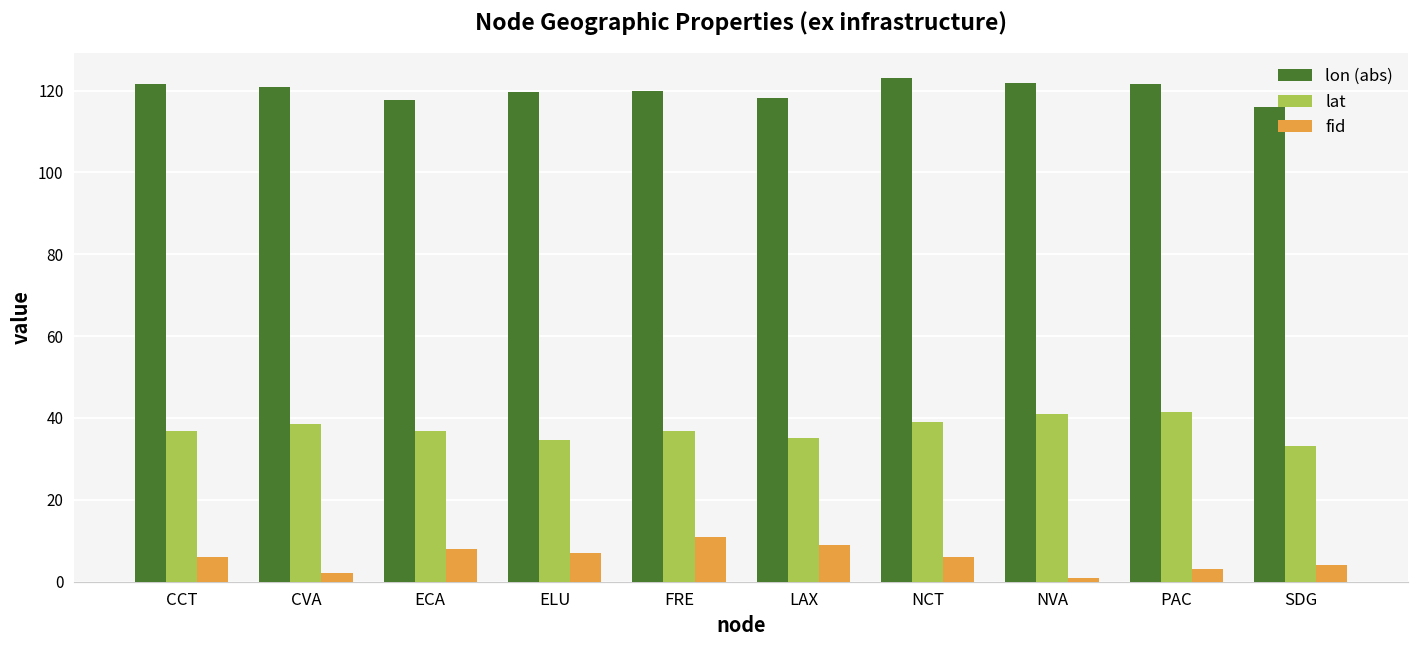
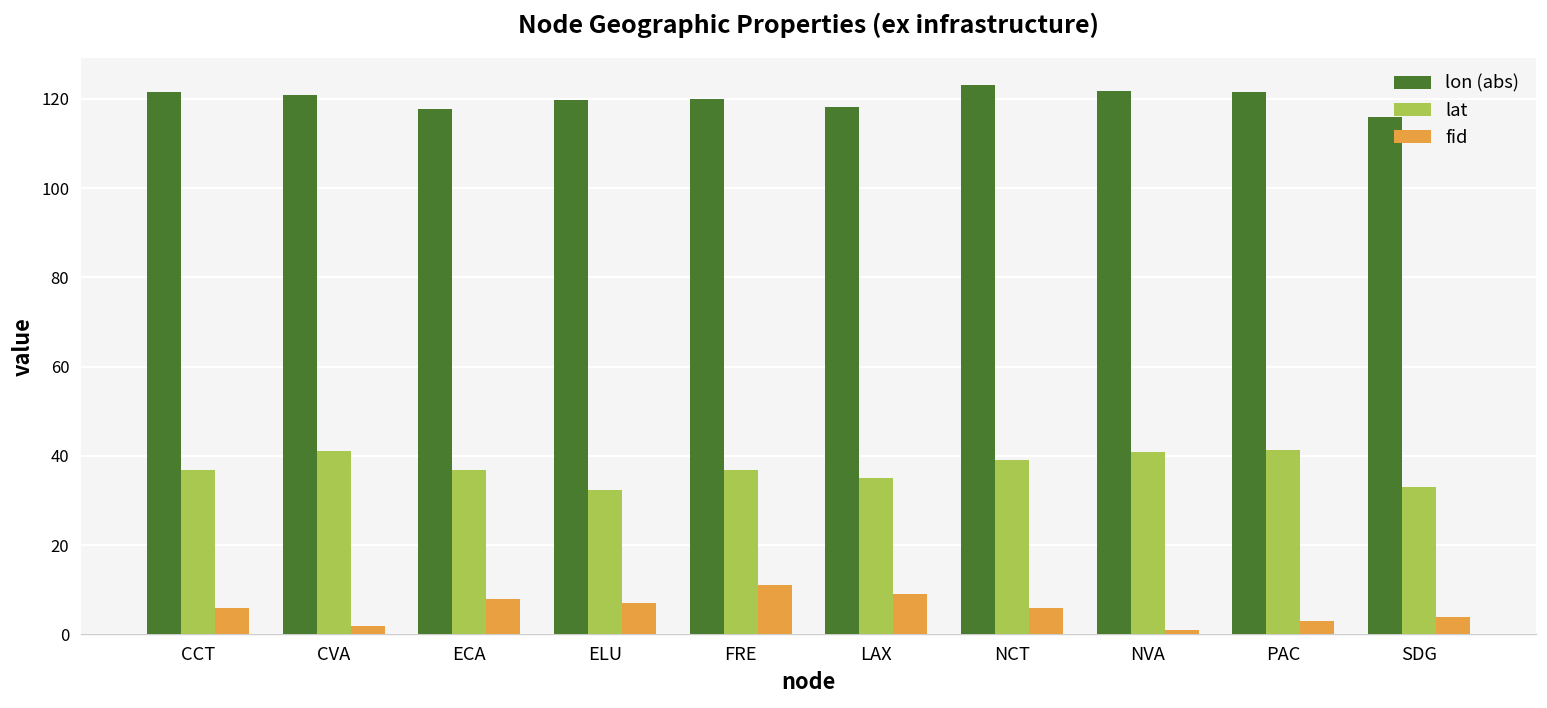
  {
    "lon (abs)": {
      "CCT": 122,
      "CVA": 121,
      "ECA": 118,
      "ELU": 120,
      "FRE": 120,
      "LAX": 118,
      "NCT": 123,
      "NVA": 122,
      "PAC": 122,
      "SDG": 116
    },
    "lat": {
      "CCT": 37,
-     "CVA": 39,
+     "CVA": 41,
      "ECA": 37,
-     "ELU": 35,
+     "ELU": 32,
      "FRE": 37,
      "LAX": 35,
      "NCT": 39,
      "NVA": 41,
      "PAC": 41,
      "SDG": 33
    },
    "fid": {
      "CCT": 6,
      "CVA": 2,
      "ECA": 8,
      "ELU": 7,
      "FRE": 11,
      "LAX": 9,
      "NCT": 6,
      "NVA": 1,
      "PAC": 3,
      "SDG": 4
    }
  }
